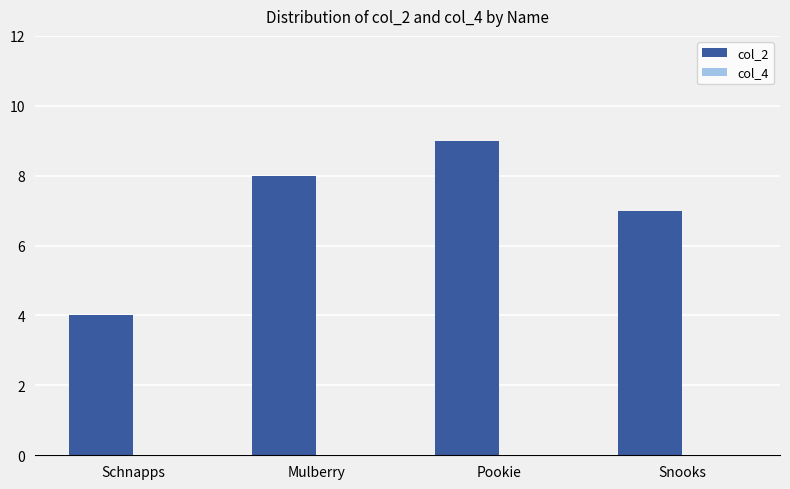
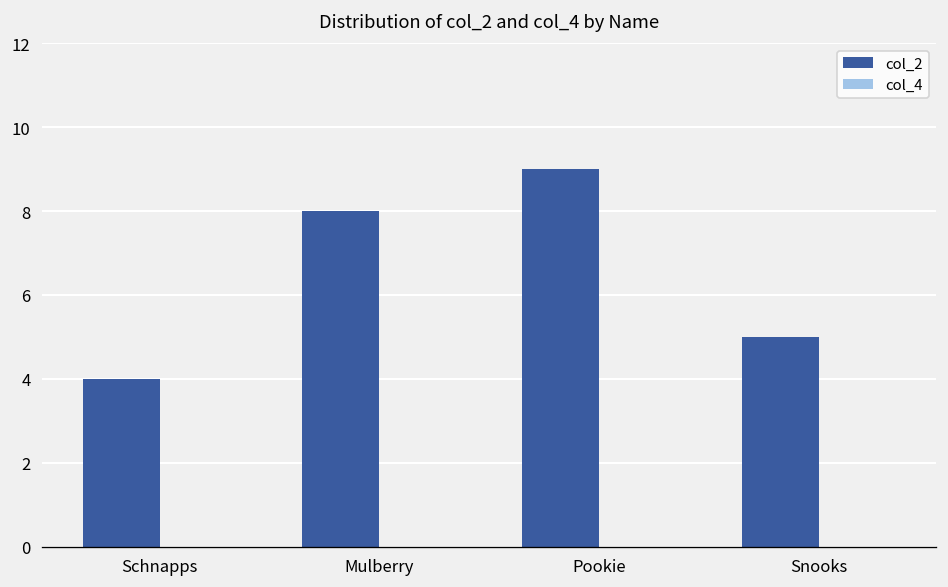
  {
    "col_2": {
      "Schnapps": 4,
      "Mulberry": 8,
      "Pookie": 9,
-     "Snooks": 7
+     "Snooks": 5
    },
    "col_4": {
      "Schnapps": 0,
      "Mulberry": 0,
      "Pookie": 0,
      "Snooks": 0
    }
  }
